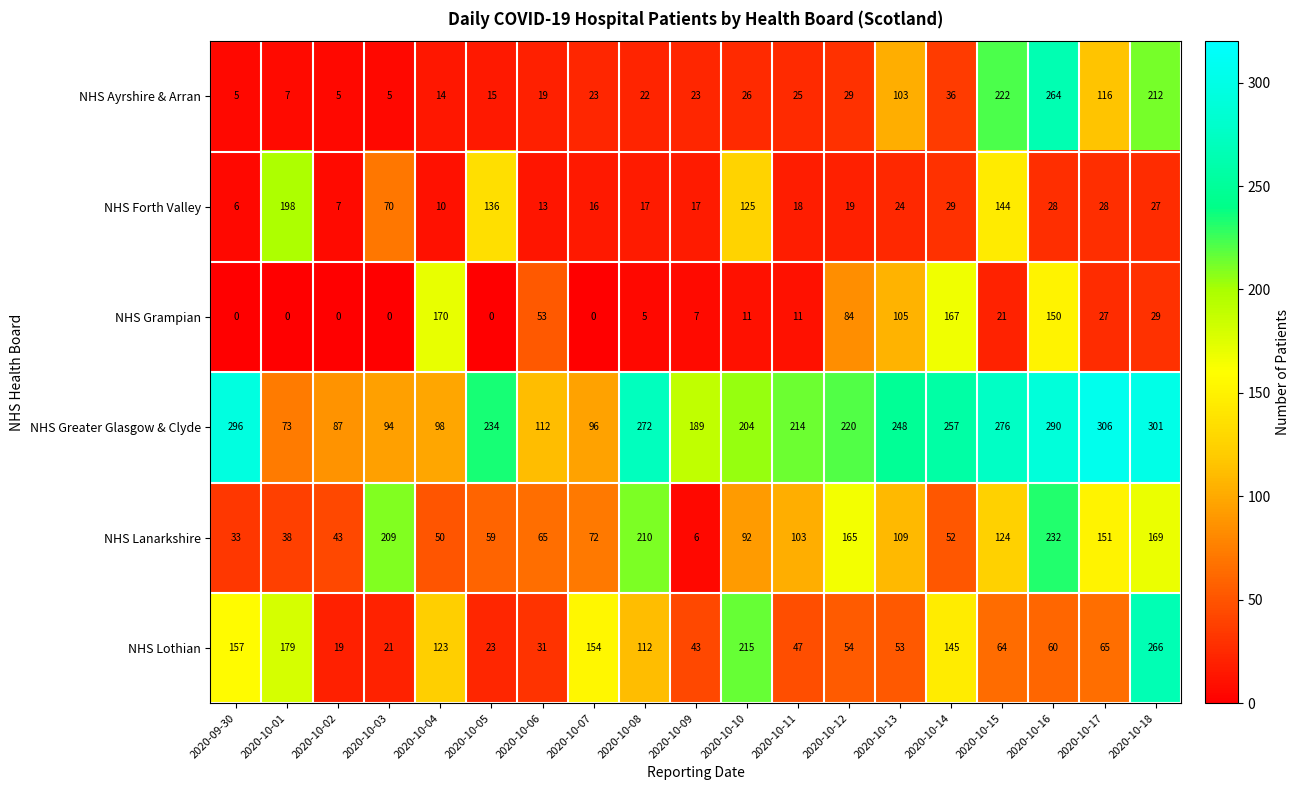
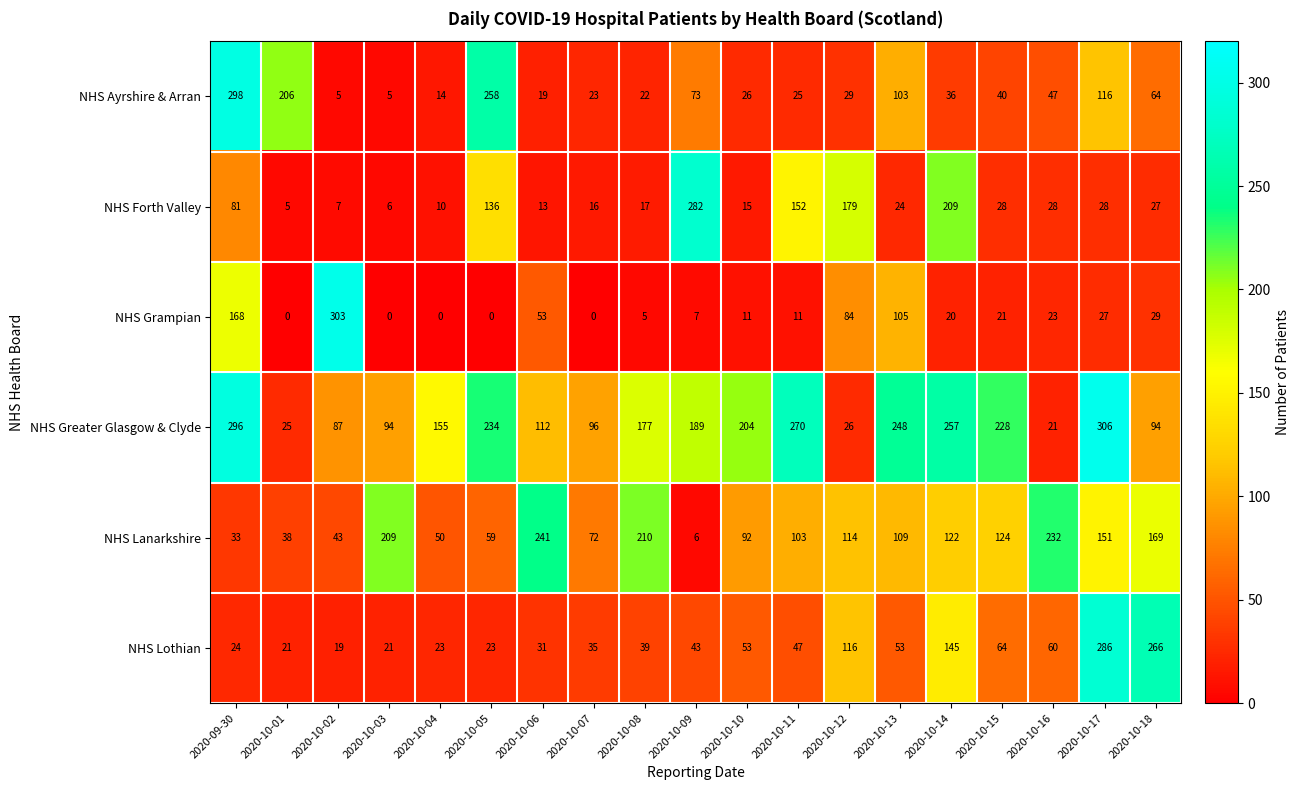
  {
    "NHS Ayrshire & Arran": {
-     "2020-09-30": 5,
-     "2020-10-01": 7,
+     "2020-09-30": 298,
+     "2020-10-01": 206,
      "2020-10-02": 5,
      "2020-10-03": 5,
      "2020-10-04": 14,
-     "2020-10-05": 15,
+     "2020-10-05": 258,
      "2020-10-06": 19,
      "2020-10-07": 23,
      "2020-10-08": 22,
-     "2020-10-09": 23,
+     "2020-10-09": 73,
      "2020-10-10": 26,
      "2020-10-11": 25,
      "2020-10-12": 29,
      "2020-10-13": 103,
      "2020-10-14": 36,
-     "2020-10-15": 222,
-     "2020-10-16": 264,
+     "2020-10-15": 40,
+     "2020-10-16": 47,
      "2020-10-17": 116,
-     "2020-10-18": 212
+     "2020-10-18": 64
    },
    "NHS Forth Valley": {
-     "2020-09-30": 6,
-     "2020-10-01": 198,
+     "2020-09-30": 81,
+     "2020-10-01": 5,
      "2020-10-02": 7,
-     "2020-10-03": 70,
+     "2020-10-03": 6,
      "2020-10-04": 10,
      "2020-10-05": 136,
      "2020-10-06": 13,
      "2020-10-07": 16,
      "2020-10-08": 17,
-     "2020-10-09": 17,
-     "2020-10-10": 125,
-     "2020-10-11": 18,
-     "2020-10-12": 19,
+     "2020-10-09": 282,
+     "2020-10-10": 15,
+     "2020-10-11": 152,
+     "2020-10-12": 179,
      "2020-10-13": 24,
-     "2020-10-14": 29,
-     "2020-10-15": 144,
+     "2020-10-14": 209,
+     "2020-10-15": 28,
      "2020-10-16": 28,
      "2020-10-17": 28,
      "2020-10-18": 27
    },
    "NHS Grampian": {
-     "2020-09-30": 0,
+     "2020-09-30": 168,
      "2020-10-01": 0,
-     "2020-10-02": 0,
+     "2020-10-02": 303,
      "2020-10-03": 0,
-     "2020-10-04": 170,
+     "2020-10-04": 0,
      "2020-10-05": 0,
      "2020-10-06": 53,
      "2020-10-07": 0,
      "2020-10-08": 5,
      "2020-10-09": 7,
      "2020-10-10": 11,
      "2020-10-11": 11,
      "2020-10-12": 84,
      "2020-10-13": 105,
-     "2020-10-14": 167,
+     "2020-10-14": 20,
      "2020-10-15": 21,
-     "2020-10-16": 150,
+     "2020-10-16": 23,
      "2020-10-17": 27,
      "2020-10-18": 29
    },
    "NHS Greater Glasgow & Clyde": {
      "2020-09-30": 296,
-     "2020-10-01": 73,
+     "2020-10-01": 25,
      "2020-10-02": 87,
      "2020-10-03": 94,
-     "2020-10-04": 98,
+     "2020-10-04": 155,
      "2020-10-05": 234,
      "2020-10-06": 112,
      "2020-10-07": 96,
-     "2020-10-08": 272,
+     "2020-10-08": 177,
      "2020-10-09": 189,
      "2020-10-10": 204,
-     "2020-10-11": 214,
-     "2020-10-12": 220,
+     "2020-10-11": 270,
+     "2020-10-12": 26,
      "2020-10-13": 248,
      "2020-10-14": 257,
-     "2020-10-15": 276,
-     "2020-10-16": 290,
+     "2020-10-15": 228,
+     "2020-10-16": 21,
      "2020-10-17": 306,
-     "2020-10-18": 301
+     "2020-10-18": 94
    },
    "NHS Lanarkshire": {
      "2020-09-30": 33,
      "2020-10-01": 38,
      "2020-10-02": 43,
      "2020-10-03": 209,
      "2020-10-04": 50,
      "2020-10-05": 59,
-     "2020-10-06": 65,
+     "2020-10-06": 241,
      "2020-10-07": 72,
      "2020-10-08": 210,
      "2020-10-09": 6,
      "2020-10-10": 92,
      "2020-10-11": 103,
-     "2020-10-12": 165,
+     "2020-10-12": 114,
      "2020-10-13": 109,
-     "2020-10-14": 52,
+     "2020-10-14": 122,
      "2020-10-15": 124,
      "2020-10-16": 232,
      "2020-10-17": 151,
      "2020-10-18": 169
    },
    "NHS Lothian": {
-     "2020-09-30": 157,
-     "2020-10-01": 179,
+     "2020-09-30": 24,
+     "2020-10-01": 21,
      "2020-10-02": 19,
      "2020-10-03": 21,
-     "2020-10-04": 123,
+     "2020-10-04": 23,
      "2020-10-05": 23,
      "2020-10-06": 31,
-     "2020-10-07": 154,
-     "2020-10-08": 112,
+     "2020-10-07": 35,
+     "2020-10-08": 39,
      "2020-10-09": 43,
-     "2020-10-10": 215,
+     "2020-10-10": 53,
      "2020-10-11": 47,
-     "2020-10-12": 54,
+     "2020-10-12": 116,
      "2020-10-13": 53,
      "2020-10-14": 145,
      "2020-10-15": 64,
      "2020-10-16": 60,
-     "2020-10-17": 65,
+     "2020-10-17": 286,
      "2020-10-18": 266
    }
  }
